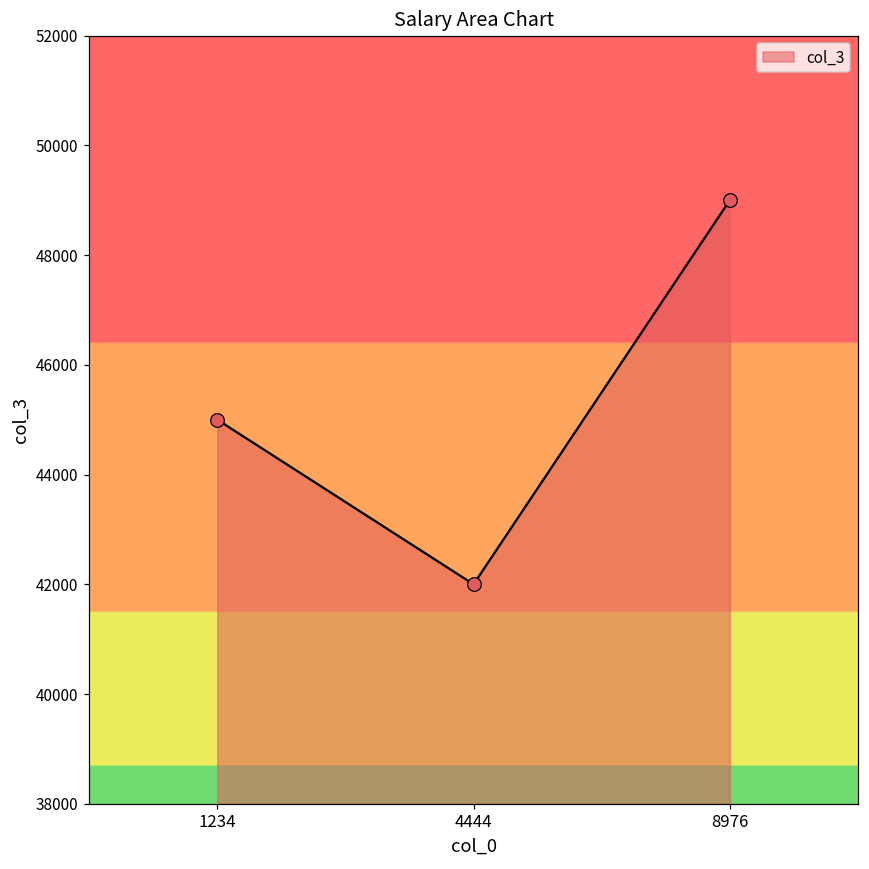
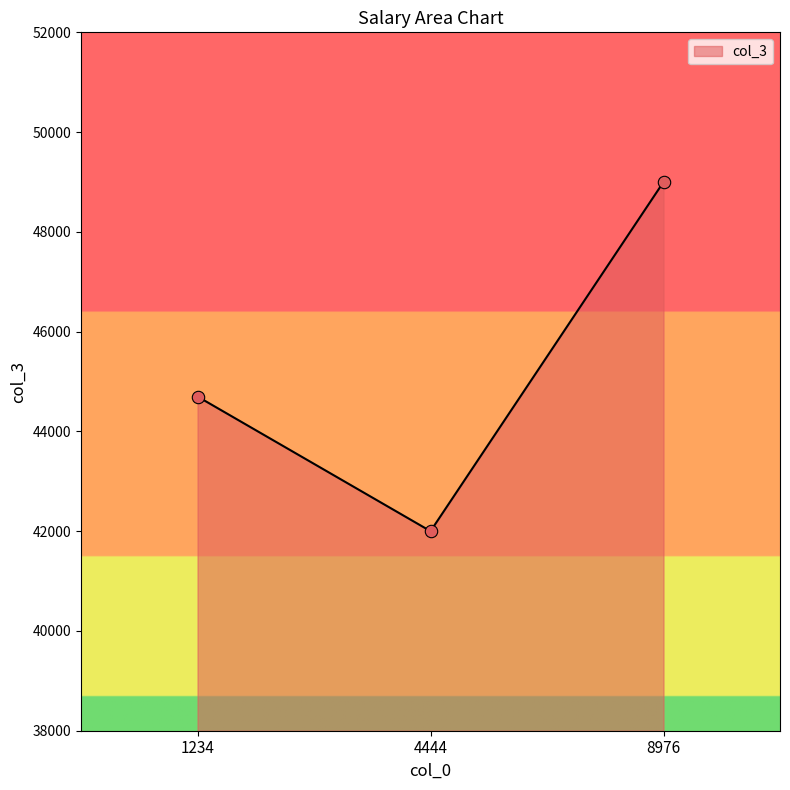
  {
-   "1234": 45000,
+   "1234": 44700,
    "4444": 42000,
    "8976": 49000
  }
